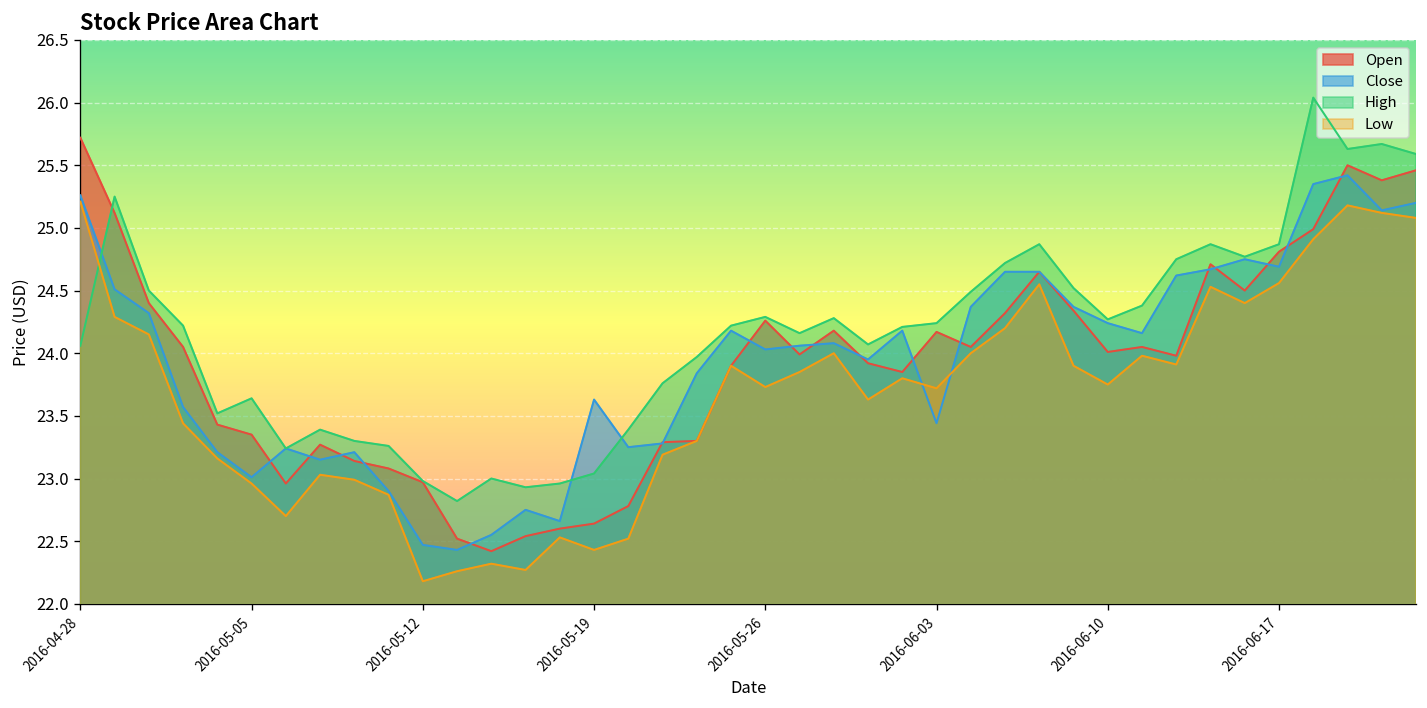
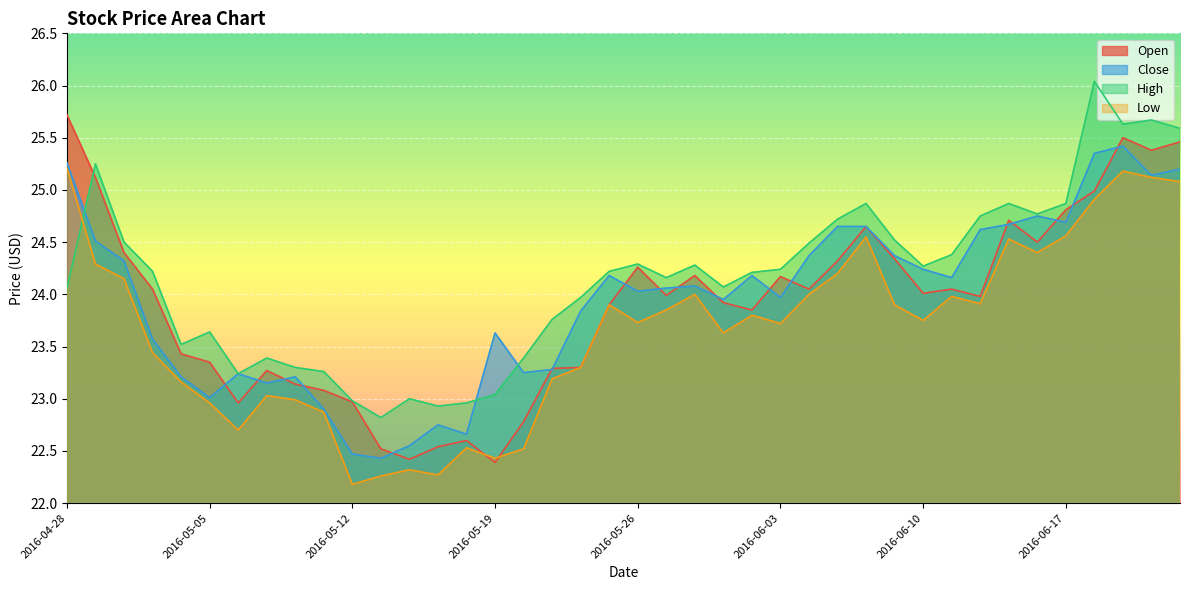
  {
    "Open": {
      "2016-04-28": 25.72,
      "2016-05-05": 23.35,
-     "2016-05-19": 22.64,
+     "2016-05-19": 22.39,
      "2016-05-26": 24.26,
      "2016-06-03": 24.17,
      "2016-06-10": 24.01,
      "2016-06-17": 24.81
    },
    "Close": {
      "2016-04-28": 25.26,
      "2016-05-05": 23.01,
      "2016-05-12": 22.47,
      "2016-05-19": 23.63,
      "2016-05-26": 24.03,
-     "2016-06-03": 23.44,
+     "2016-06-03": 23.97,
      "2016-06-10": 24.24,
      "2016-06-17": 24.69
    },
    "High": {
      "2016-04-28": 24.06,
      "2016-05-05": 23.64,
      "2016-05-19": 23.04,
      "2016-05-26": 24.29,
      "2016-06-03": 24.24,
      "2016-06-10": 24.27,
      "2016-06-17": 24.87
    },
    "Low": {
      "2016-04-28": 25.21,
      "2016-05-05": 22.96,
      "2016-05-12": 22.18,
      "2016-05-19": 22.43,
      "2016-05-26": 23.73,
      "2016-06-03": 23.72,
      "2016-06-10": 23.75,
      "2016-06-17": 24.56
    }
  }
